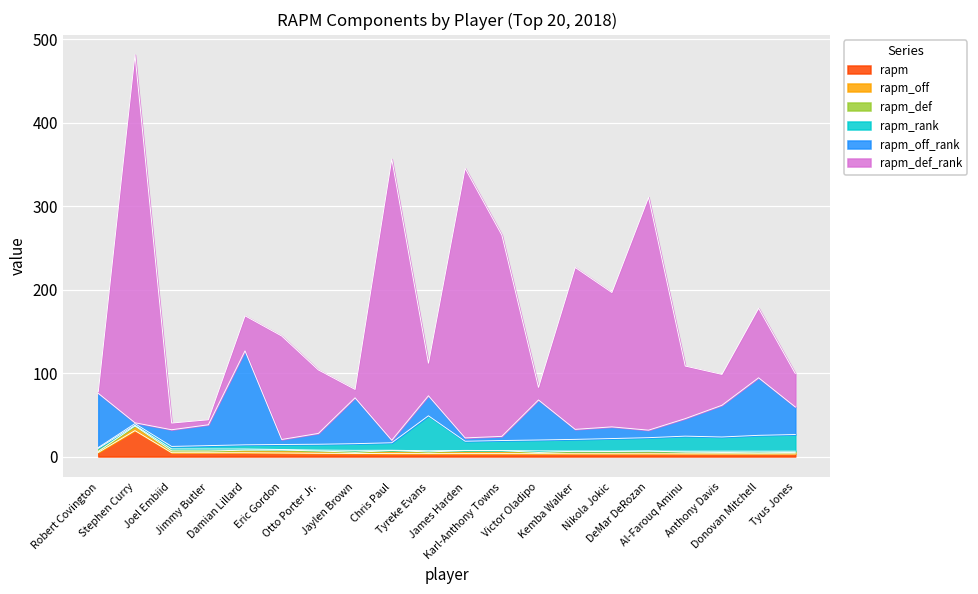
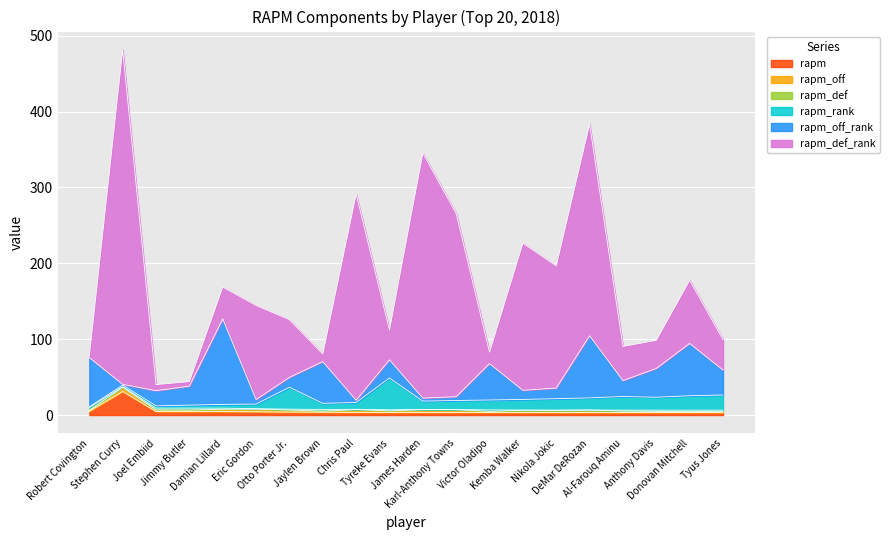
  {
    "rapm": {
      "Stephen Curry": 30,
      "Eric Gordon": 0,
      "Chris Paul": 0,
      "James Harden": 0,
      "Karl-Anthony Towns": 0
    },
    "rapm_rank": {
      "Jimmy Butler": 0,
      "Damian Lillard": 10,
      "Eric Gordon": 10,
-     "Otto Porter Jr.": 10,
+     "Otto Porter Jr.": 30,
      "Jaylen Brown": 10,
      "Tyreke Evans": 40,
      "James Harden": 10,
      "Karl-Anthony Towns": 10,
      "Victor Oladipo": 10,
      "Kemba Walker": 10,
      "Nikola Jokic": 20,
      "DeMar DeRozan": 20,
      "Al-Farouq Aminu": 20,
      "Anthony Davis": 20,
      "Donovan Mitchell": 20,
      "Tyus Jones": 20
    },
    "rapm_off_rank": {
      "Joel Embiid": 20,
      "Jimmy Butler": 30,
      "Damian Lillard": 110,
      "Eric Gordon": 10,
      "Otto Porter Jr.": 10,
      "Jaylen Brown": 60,
      "Tyreke Evans": 20,
      "James Harden": 0,
      "Karl-Anthony Towns": 10,
      "Victor Oladipo": 50,
      "Kemba Walker": 10,
      "Nikola Jokic": 10,
-     "DeMar DeRozan": 10,
+     "DeMar DeRozan": 80,
      "Al-Farouq Aminu": 20,
      "Anthony Davis": 40,
      "Donovan Mitchell": 70,
      "Tyus Jones": 30
    },
    "rapm_def_rank": {
      "Stephen Curry": 440,
      "Joel Embiid": 10,
      "Jimmy Butler": 10,
      "Damian Lillard": 40,
      "Eric Gordon": 120,
      "Otto Porter Jr.": 80,
      "Jaylen Brown": 10,
-     "Chris Paul": 340,
+     "Chris Paul": 270,
      "Tyreke Evans": 40,
      "James Harden": 320,
      "Karl-Anthony Towns": 240,
      "Victor Oladipo": 20,
      "Kemba Walker": 190,
      "Nikola Jokic": 160,
      "DeMar DeRozan": 280,
-     "Al-Farouq Aminu": 60,
+     "Al-Farouq Aminu": 50,
      "Anthony Davis": 40,
      "Donovan Mitchell": 80,
      "Tyus Jones": 40
    }
  }
